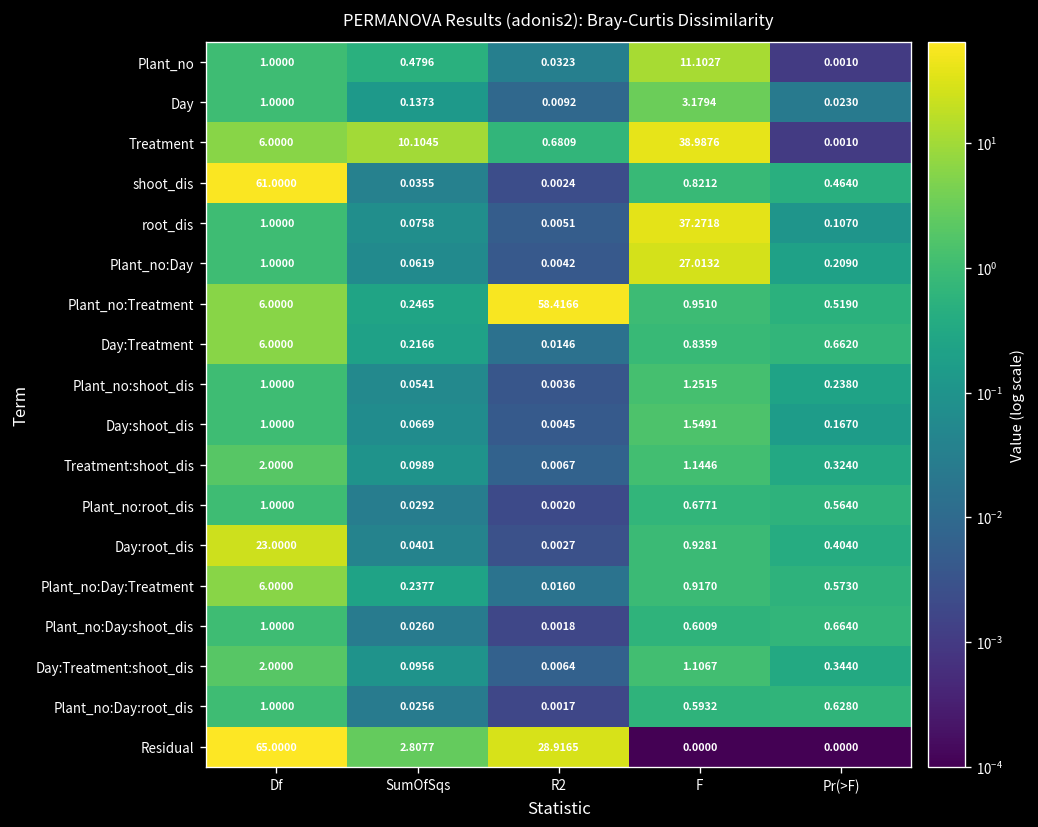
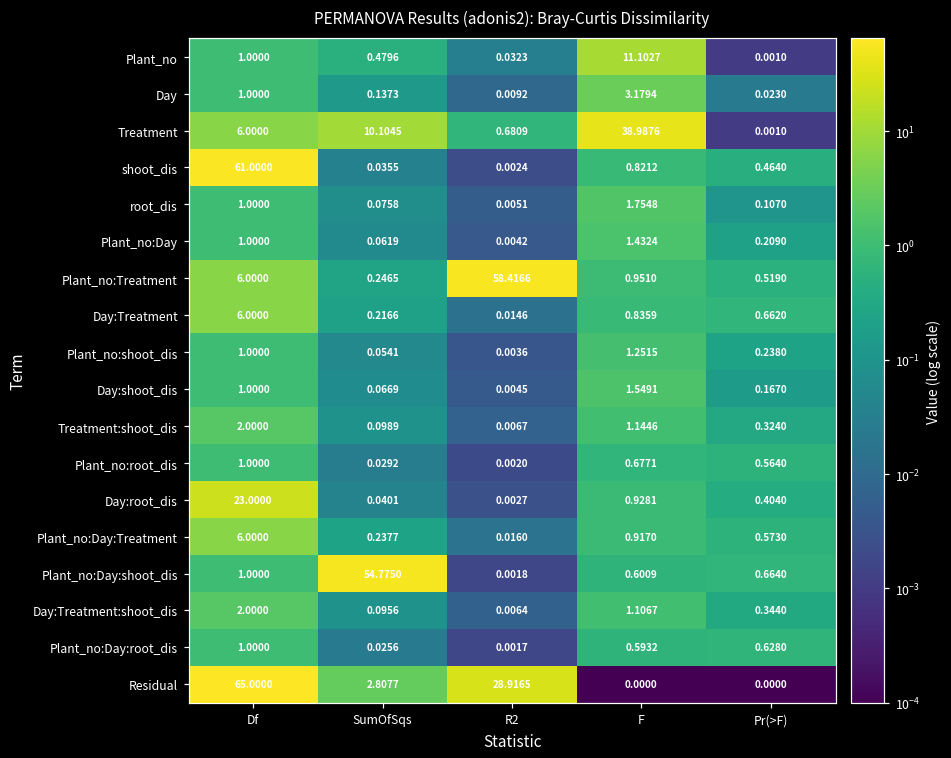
  {
    "Plant_no": {
      "Df": 1.0000,
      "SumOfSqs": 0.4796,
      "R2": 0.0323,
      "F": 11.1027,
      "Pr(>F)": 0.0010
    },
    "Day": {
      "Df": 1.0000,
      "SumOfSqs": 0.1373,
      "R2": 0.0092,
      "F": 3.1794,
      "Pr(>F)": 0.0230
    },
    "Treatment": {
      "Df": 6.0000,
      "SumOfSqs": 10.1045,
      "R2": 0.6809,
      "F": 38.9876,
      "Pr(>F)": 0.0010
    },
    "shoot_dis": {
      "Df": 61.0000,
      "SumOfSqs": 0.0355,
      "R2": 0.0024,
      "F": 0.8212,
      "Pr(>F)": 0.4640
    },
    "root_dis": {
      "Df": 1.0000,
      "SumOfSqs": 0.0758,
      "R2": 0.0051,
-     "F": 37.2718,
+     "F": 1.7548,
      "Pr(>F)": 0.1070
    },
    "Plant_no:Day": {
      "Df": 1.0000,
      "SumOfSqs": 0.0619,
      "R2": 0.0042,
-     "F": 27.0132,
+     "F": 1.4324,
      "Pr(>F)": 0.2090
    },
    "Plant_no:Treatment": {
      "Df": 6.0000,
      "SumOfSqs": 0.2465,
      "R2": 58.4166,
      "F": 0.9510,
      "Pr(>F)": 0.5190
    },
    "Day:Treatment": {
      "Df": 6.0000,
      "SumOfSqs": 0.2166,
      "R2": 0.0146,
      "F": 0.8359,
      "Pr(>F)": 0.6620
    },
    "Plant_no:shoot_dis": {
      "Df": 1.0000,
      "SumOfSqs": 0.0541,
      "R2": 0.0036,
      "F": 1.2515,
      "Pr(>F)": 0.2380
    },
    "Day:shoot_dis": {
      "Df": 1.0000,
      "SumOfSqs": 0.0669,
      "R2": 0.0045,
      "F": 1.5491,
      "Pr(>F)": 0.1670
    },
    "Treatment:shoot_dis": {
      "Df": 2.0000,
      "SumOfSqs": 0.0989,
      "R2": 0.0067,
      "F": 1.1446,
      "Pr(>F)": 0.3240
    },
    "Plant_no:root_dis": {
      "Df": 1.0000,
      "SumOfSqs": 0.0292,
      "R2": 0.0020,
      "F": 0.6771,
      "Pr(>F)": 0.5640
    },
    "Day:root_dis": {
      "Df": 23.0000,
      "SumOfSqs": 0.0401,
      "R2": 0.0027,
      "F": 0.9281,
      "Pr(>F)": 0.4040
    },
    "Plant_no:Day:Treatment": {
      "Df": 6.0000,
      "SumOfSqs": 0.2377,
      "R2": 0.0160,
      "F": 0.9170,
      "Pr(>F)": 0.5730
    },
    "Plant_no:Day:shoot_dis": {
      "Df": 1.0000,
-     "SumOfSqs": 0.0260,
+     "SumOfSqs": 54.7750,
      "R2": 0.0018,
      "F": 0.6009,
      "Pr(>F)": 0.6640
    },
    "Day:Treatment:shoot_dis": {
      "Df": 2.0000,
      "SumOfSqs": 0.0956,
      "R2": 0.0064,
      "F": 1.1067,
      "Pr(>F)": 0.3440
    },
    "Plant_no:Day:root_dis": {
      "Df": 1.0000,
      "SumOfSqs": 0.0256,
      "R2": 0.0017,
      "F": 0.5932,
      "Pr(>F)": 0.6280
    },
    "Residual": {
      "Df": 65.0000,
      "SumOfSqs": 2.8077,
      "R2": 28.9165,
      "F": 0.0000,
      "Pr(>F)": 0.0000
    }
  }
